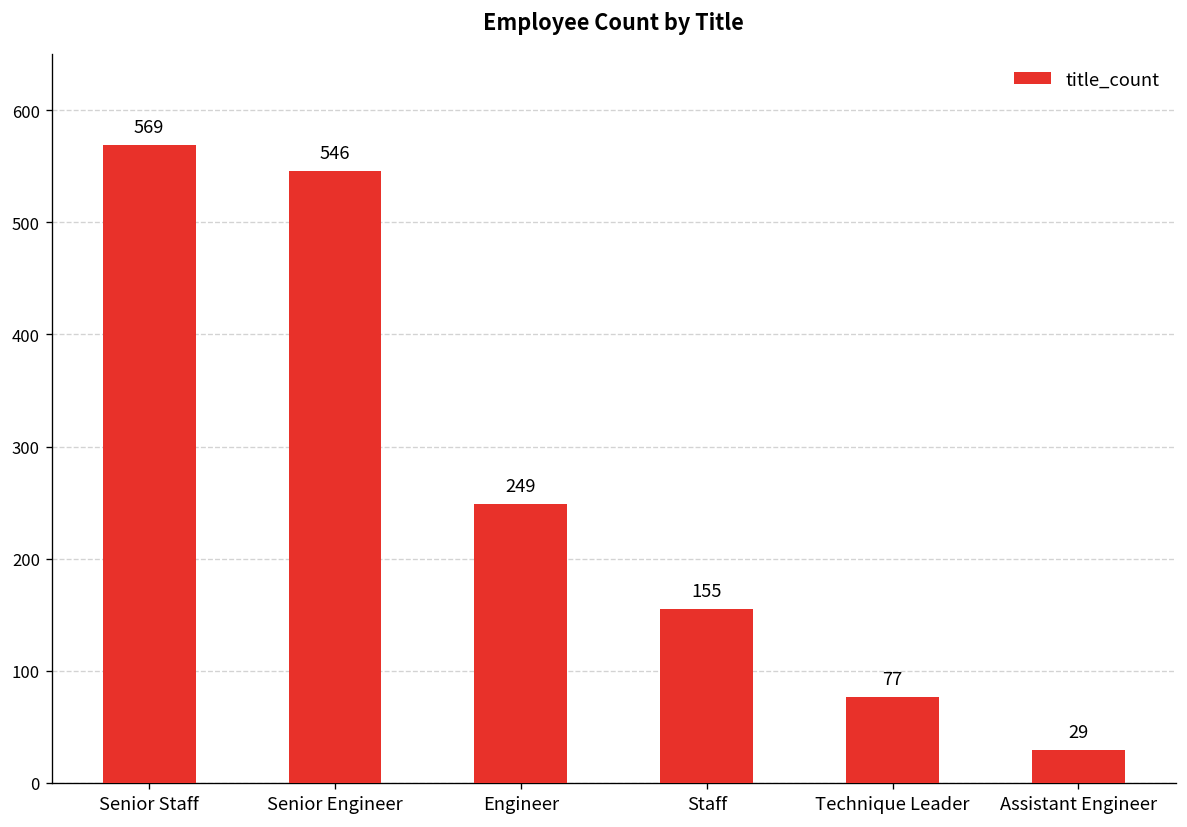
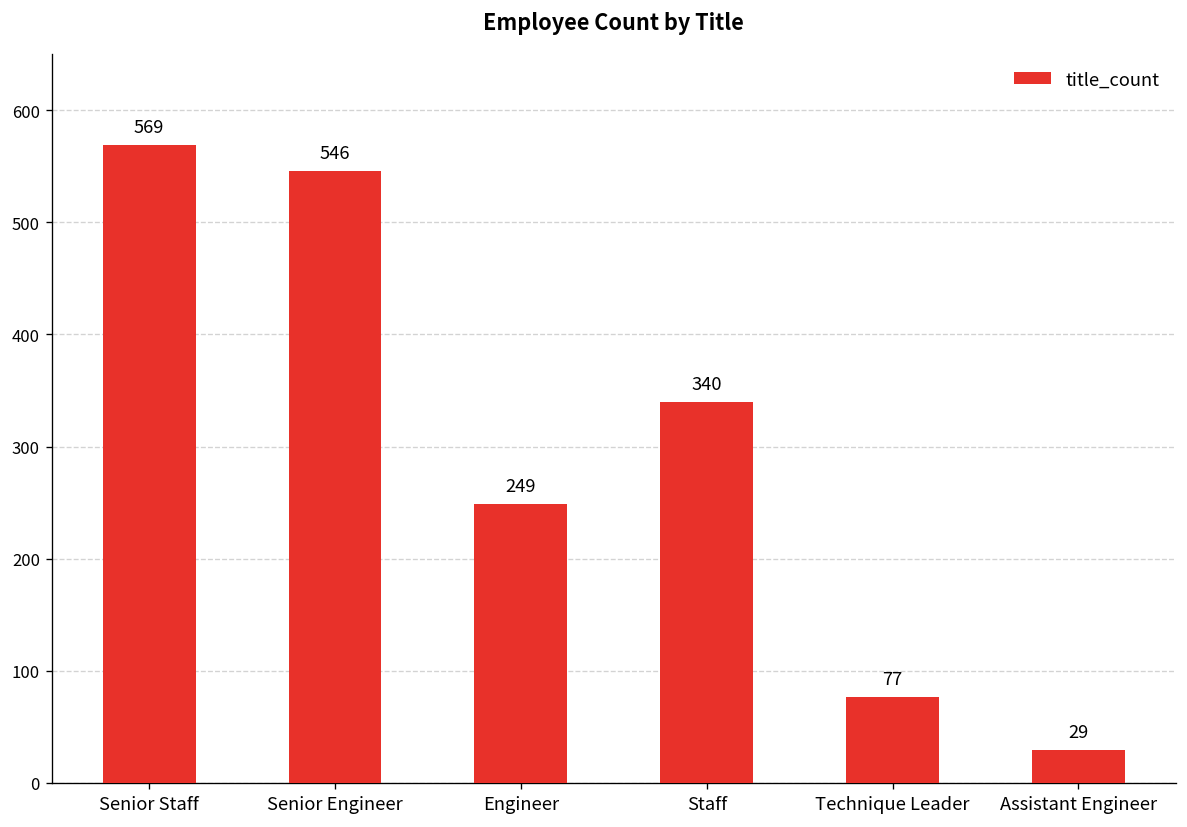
  {
    "Senior Staff": 569,
    "Senior Engineer": 546,
    "Engineer": 249,
-   "Staff": 155,
+   "Staff": 340,
    "Technique Leader": 77,
    "Assistant Engineer": 29
  }
